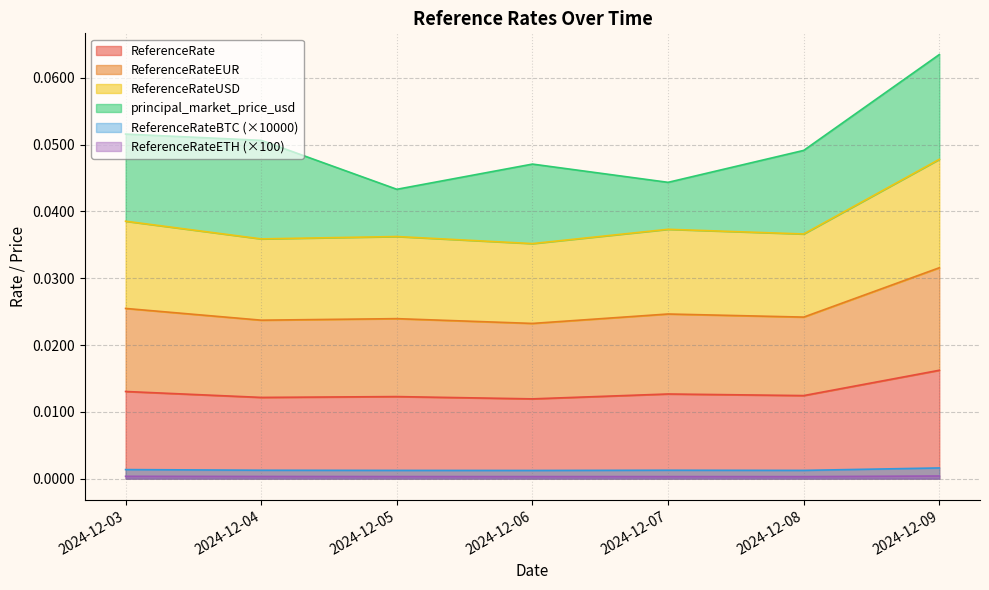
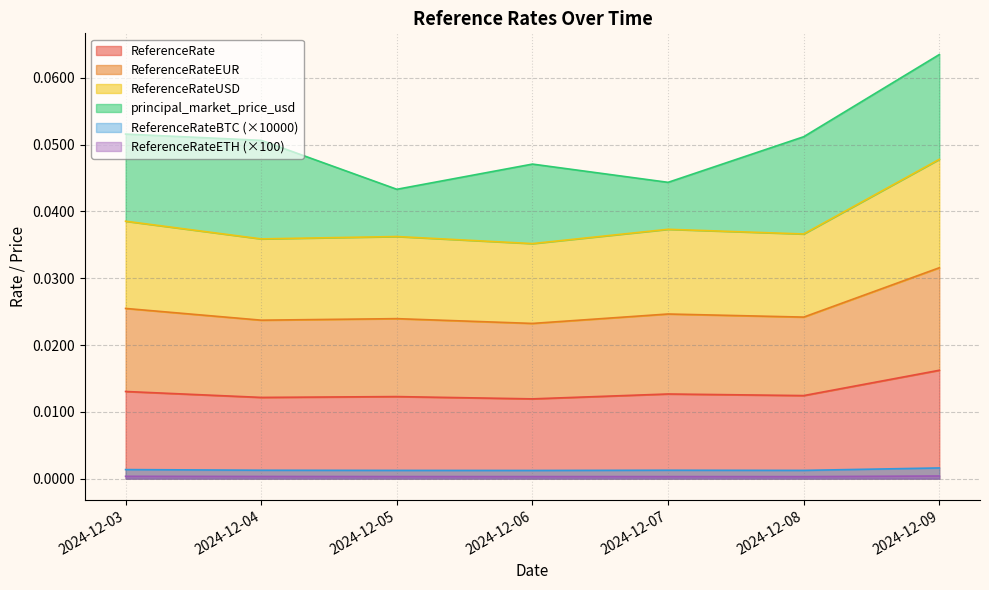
  {
    "ReferenceRateUSD": {
      "2024-12-03": 0.013,
      "2024-12-04": 0.012,
      "2024-12-05": 0.012,
      "2024-12-06": 0.012,
      "2024-12-07": 0.013,
      "2024-12-08": 0.012,
      "2024-12-09": 0.016
    },
    "principal_market_price_usd": {
      "2024-12-05": 0.007,
      "2024-12-06": 0.012,
      "2024-12-07": 0.007,
-     "2024-12-08": 0.013,
+     "2024-12-08": 0.015,
      "2024-12-09": 0.016
    },
    "ReferenceRateBTC (×10000)": {
      "2024-12-03": 0.001,
      "2024-12-04": 0.001,
      "2024-12-05": 0.001,
      "2024-12-06": 0.001,
      "2024-12-07": 0.001,
      "2024-12-08": 0.001,
      "2024-12-09": 0.002
    },
    "ReferenceRateETH (×100)": {
      "2024-12-03": 0.000,
      "2024-12-04": 0.000,
      "2024-12-05": 0.000,
      "2024-12-06": 0.000,
      "2024-12-07": 0.000,
      "2024-12-08": 0.000,
      "2024-12-09": 0.000
    }
  }
